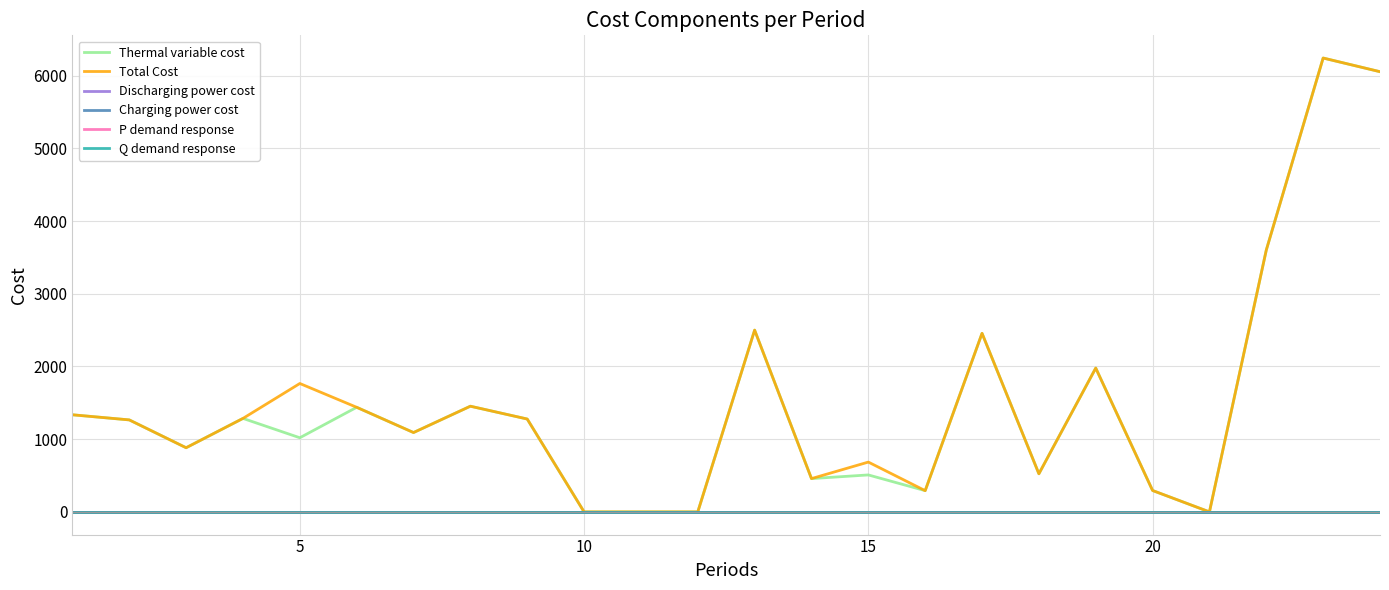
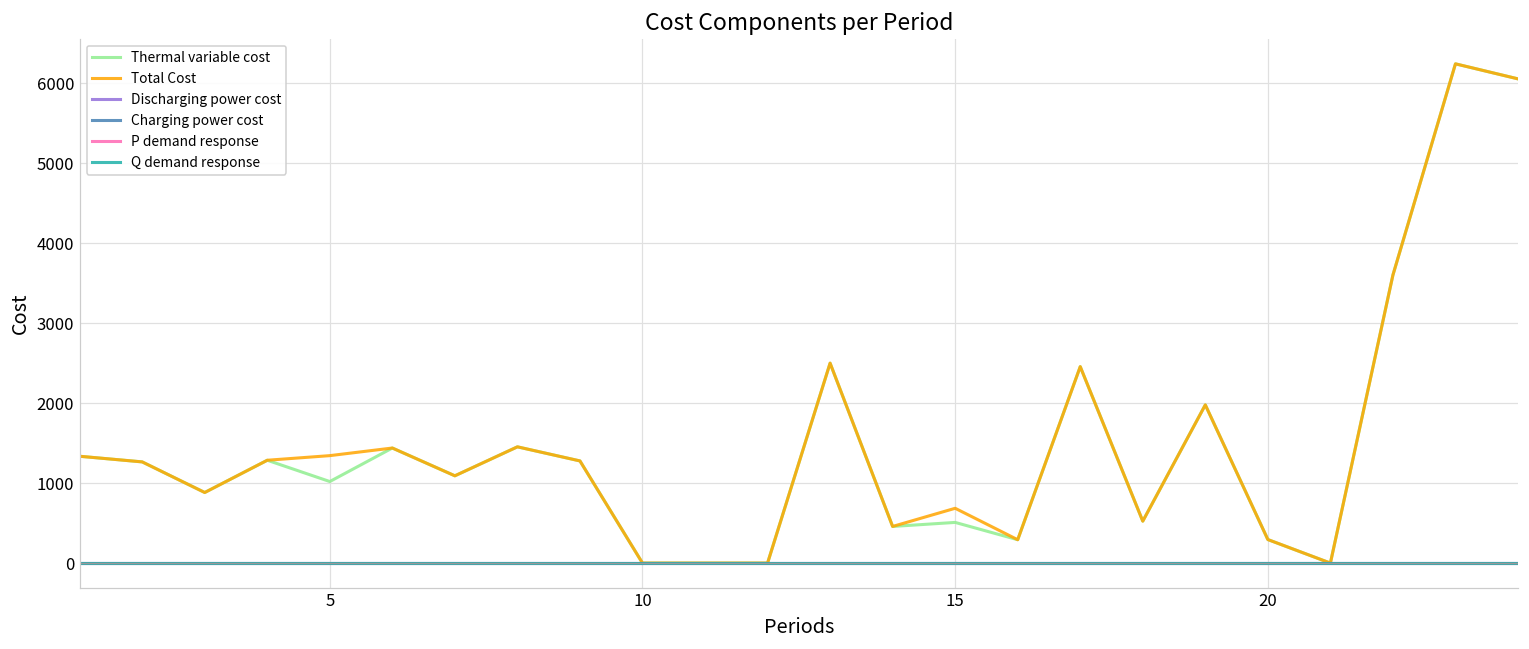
  {
    "Thermal variable cost": {
      "5": 1000,
      "15": 500
    },
    "Total Cost": {
-     "5": 1800,
+     "5": 1300,
      "15": 700
    },
    "Q demand response": {
      "5": 0,
      "15": 0,
      "20": 0
    }
  }
